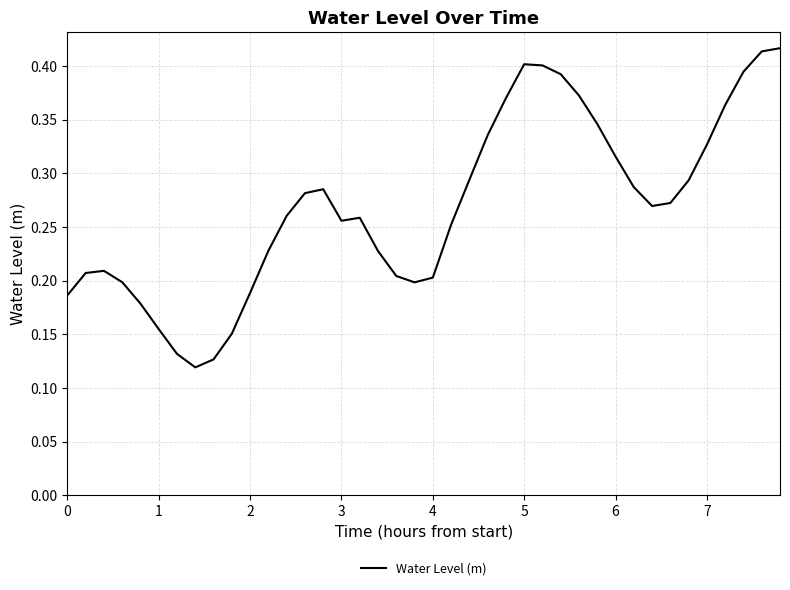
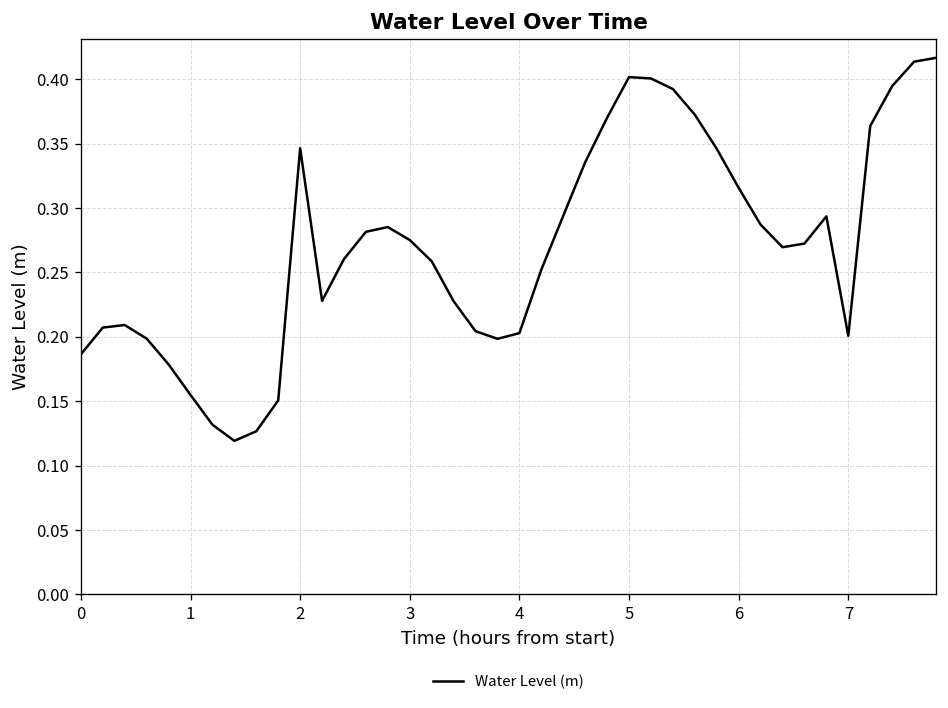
  {
    "0": 0.186,
    "1": 0.155,
-   "2": 0.189,
-   "3": 0.256,
+   "2": 0.347,
+   "3": 0.275,
    "4": 0.203,
    "5": 0.402,
    "6": 0.316,
-   "7": 0.327
+   "7": 0.201
  }
